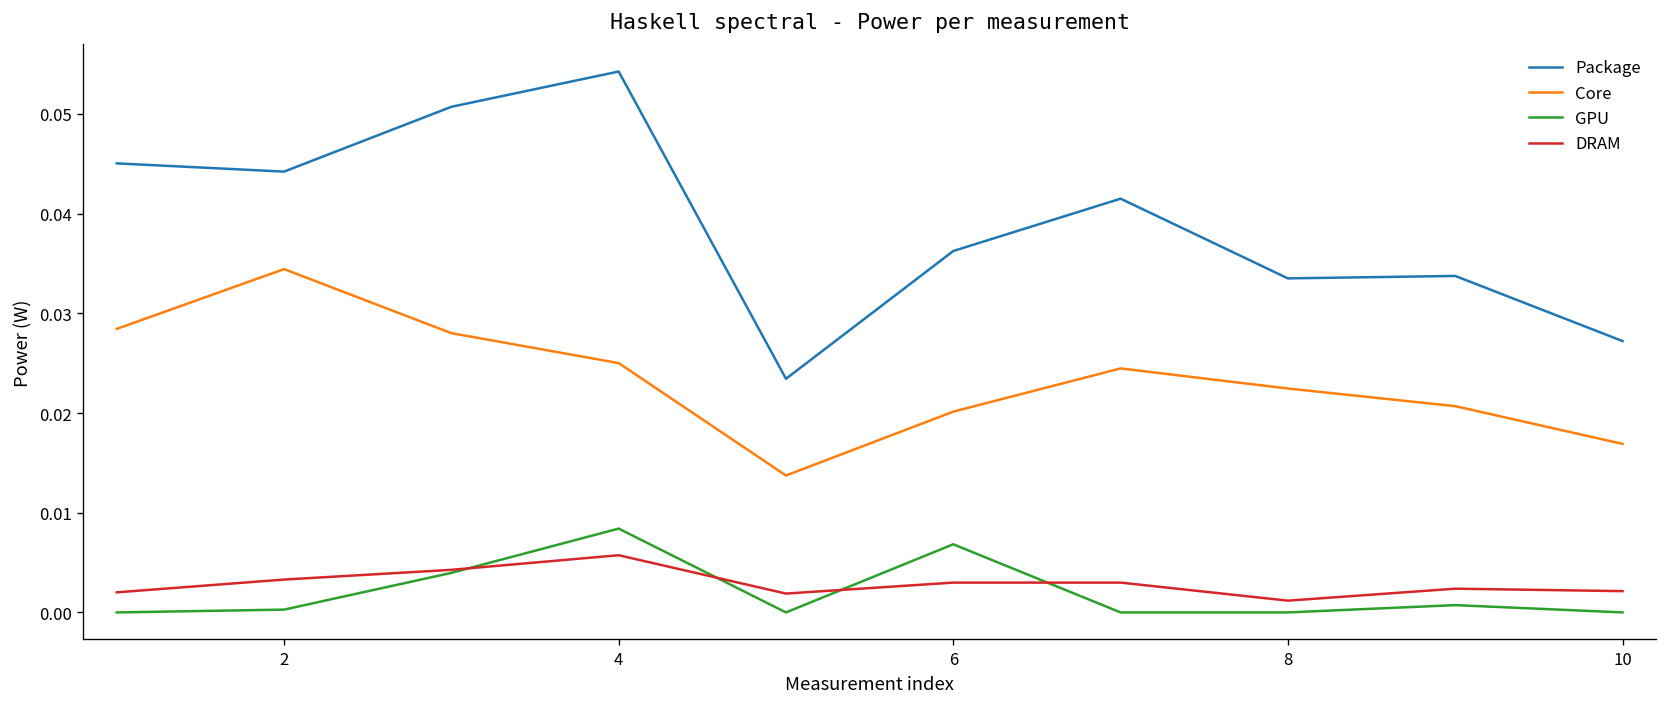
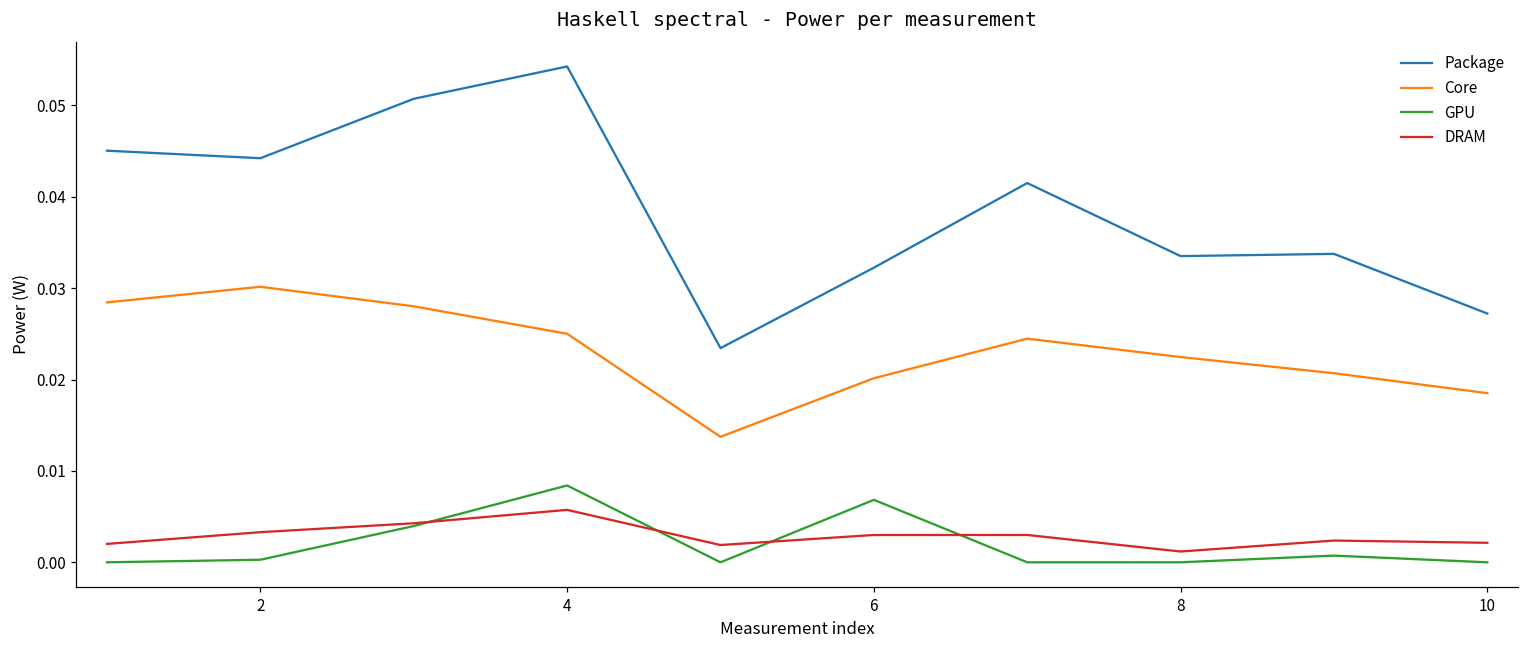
  {
    "Package": {
      "2": 0.044,
      "4": 0.054,
-     "6": 0.036,
+     "6": 0.032,
      "8": 0.034,
      "10": 0.027
    },
    "Core": {
-     "2": 0.034,
+     "2": 0.030,
      "4": 0.025,
      "6": 0.020,
      "8": 0.022,
-     "10": 0.017
+     "10": 0.019
    },
    "GPU": {
      "2": 0.000,
      "4": 0.008,
      "6": 0.007,
      "8": 0.000,
      "10": 0.000
    },
    "DRAM": {
      "2": 0.003,
      "4": 0.006,
      "6": 0.003,
      "8": 0.001,
      "10": 0.002
    }
  }
